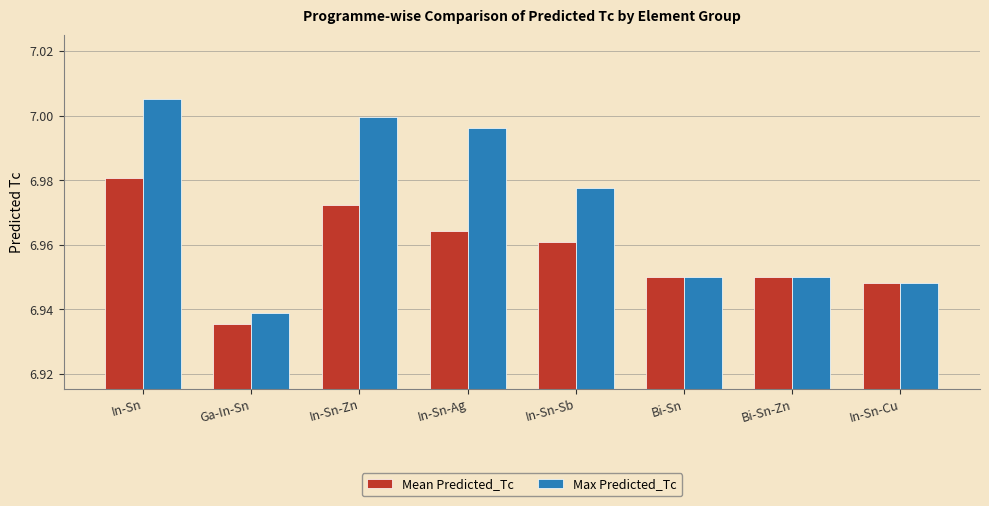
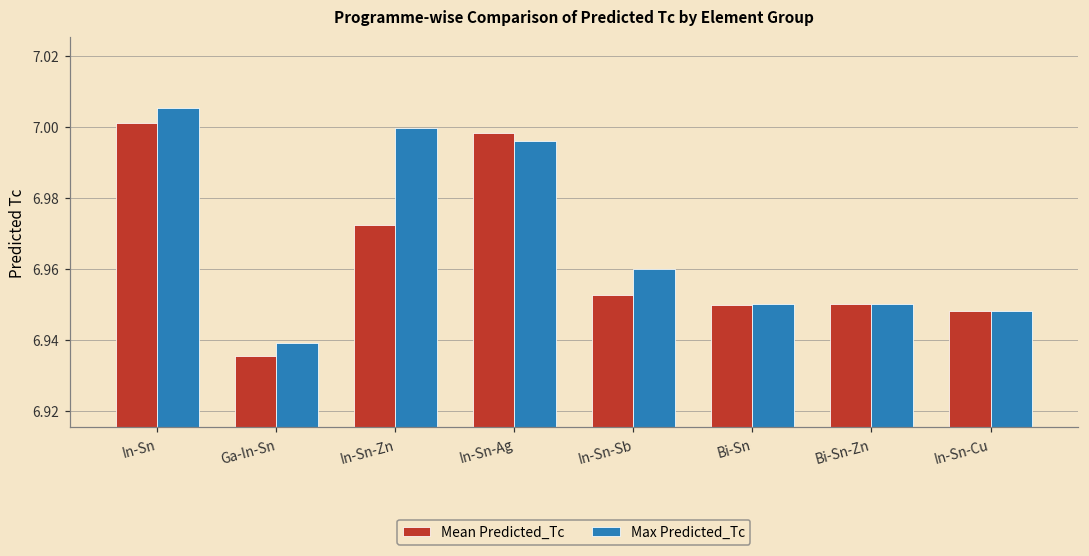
  {
    "Mean Predicted_Tc": {
-     "In-Sn": 6.981,
+     "In-Sn": 7.001,
      "Ga-In-Sn": 6.935,
      "In-Sn-Zn": 6.972,
-     "In-Sn-Ag": 6.964,
-     "In-Sn-Sb": 6.961,
+     "In-Sn-Ag": 6.998,
+     "In-Sn-Sb": 6.953,
      "Bi-Sn": 6.950,
      "Bi-Sn-Zn": 6.950,
      "In-Sn-Cu": 6.948
    },
    "Max Predicted_Tc": {
      "In-Sn": 7.005,
      "Ga-In-Sn": 6.939,
      "In-Sn-Zn": 7.000,
      "In-Sn-Ag": 6.996,
-     "In-Sn-Sb": 6.978,
+     "In-Sn-Sb": 6.960,
      "Bi-Sn": 6.950,
      "Bi-Sn-Zn": 6.950,
      "In-Sn-Cu": 6.948
    }
  }
